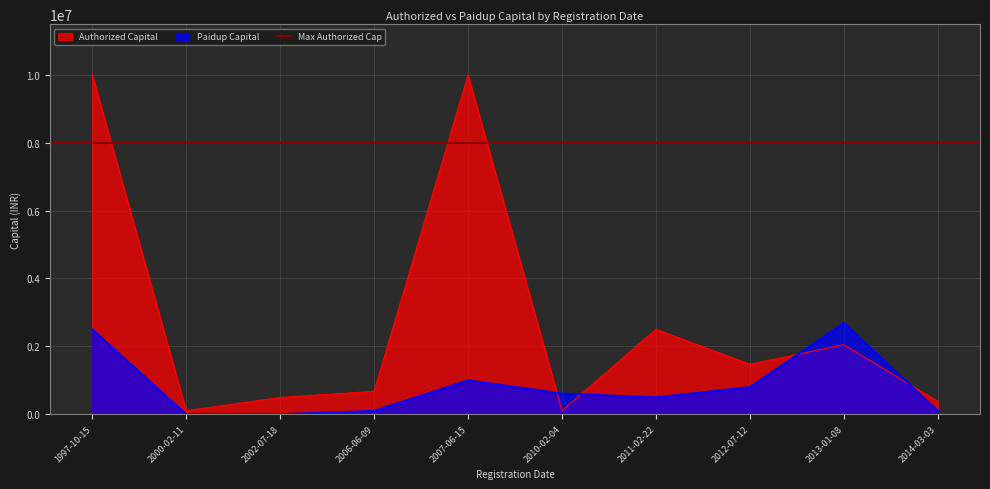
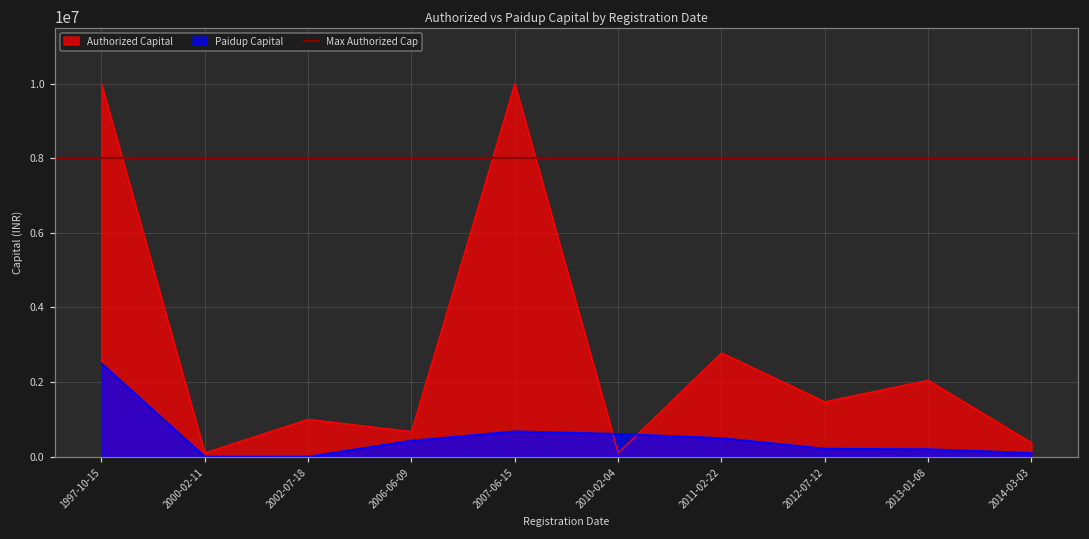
  {
    "Authorized Capital": {
      "1997-10-15": 10000000,
      "2000-02-11": 100000,
-     "2002-07-18": 500000,
+     "2002-07-18": 1000000,
      "2006-06-09": 700000,
      "2007-06-15": 10000000,
      "2010-02-04": 100000,
-     "2011-02-22": 2500000,
+     "2011-02-22": 2800000,
      "2012-07-12": 1500000,
      "2013-01-08": 2000000,
      "2014-03-03": 400000
    },
    "Paidup Capital": {
      "1997-10-15": 2500000,
      "2000-02-11": 0,
      "2002-07-18": 0,
-     "2006-06-09": 100000,
-     "2007-06-15": 1000000,
+     "2006-06-09": 400000,
+     "2007-06-15": 700000,
      "2010-02-04": 600000,
      "2011-02-22": 500000,
-     "2012-07-12": 800000,
-     "2013-01-08": 2700000,
+     "2012-07-12": 200000,
+     "2013-01-08": 200000,
      "2014-03-03": 100000
    }
  }
